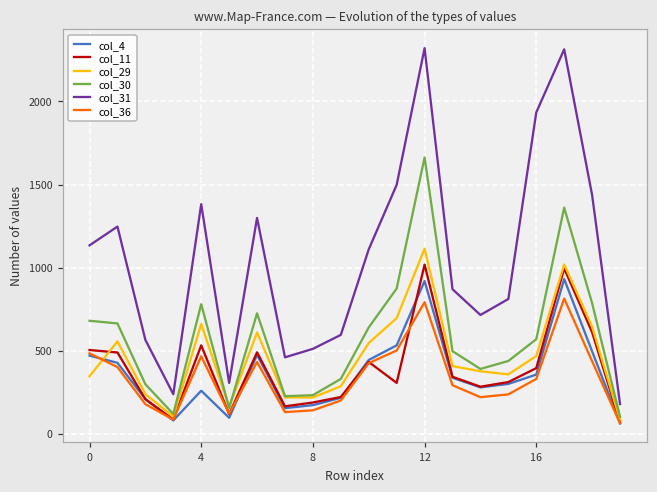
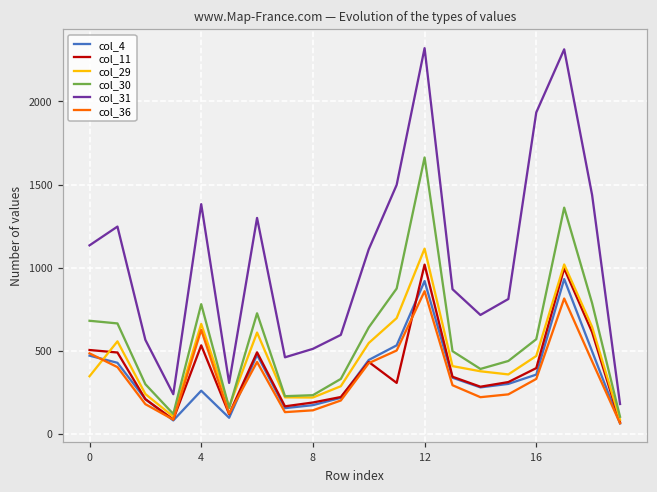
  {
    "col_4": {
      "4": 260,
      "12": 920,
      "16": 360
    },
    "col_11": {
      "0": 500,
      "4": 530,
      "12": 1020,
      "16": 400
    },
    "col_29": {
      "0": 350,
      "4": 660,
      "12": 1110,
      "16": 470
    },
    "col_30": {
      "0": 680,
      "4": 780,
      "12": 1660,
      "16": 570
    },
    "col_31": {
      "0": 1130,
      "4": 1380,
      "8": 510,
      "12": 2320,
      "16": 1930
    },
    "col_36": {
-     "4": 470,
+     "4": 630,
      "8": 140,
-     "12": 790,
+     "12": 860,
      "16": 330
    }
  }
